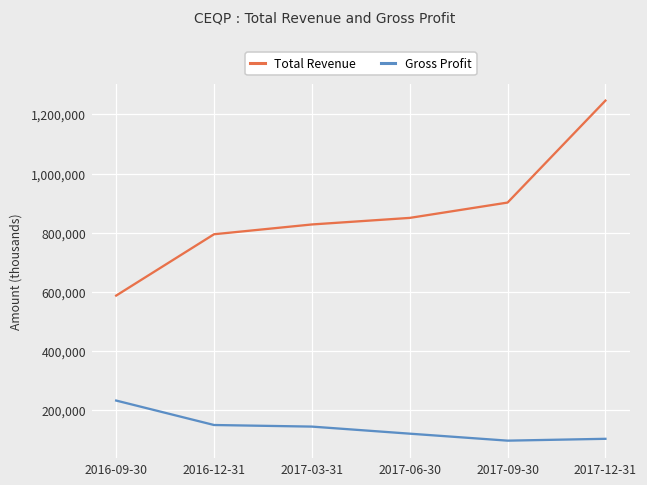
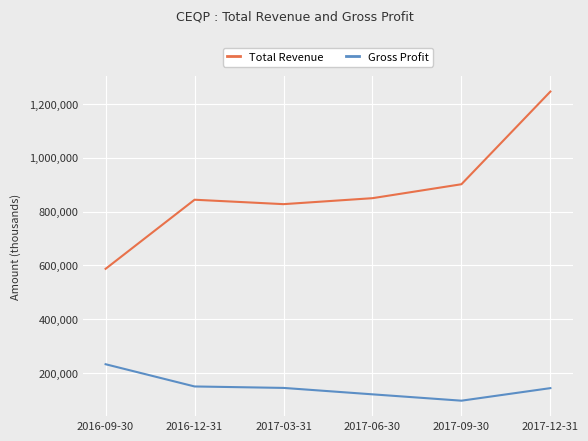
  {
    "Total Revenue": {
      "2016-09-30": "590,000",
-     "2016-12-31": "800,000",
+     "2016-12-31": "840,000",
      "2017-03-31": "830,000",
      "2017-06-30": "850,000",
      "2017-09-30": "900,000",
      "2017-12-31": "1,250,000"
    },
    "Gross Profit": {
      "2016-09-30": "230,000",
      "2016-12-31": "150,000",
      "2017-03-31": "140,000",
      "2017-06-30": "120,000",
      "2017-09-30": "100,000",
-     "2017-12-31": "100,000"
+     "2017-12-31": "140,000"
    }
  }
